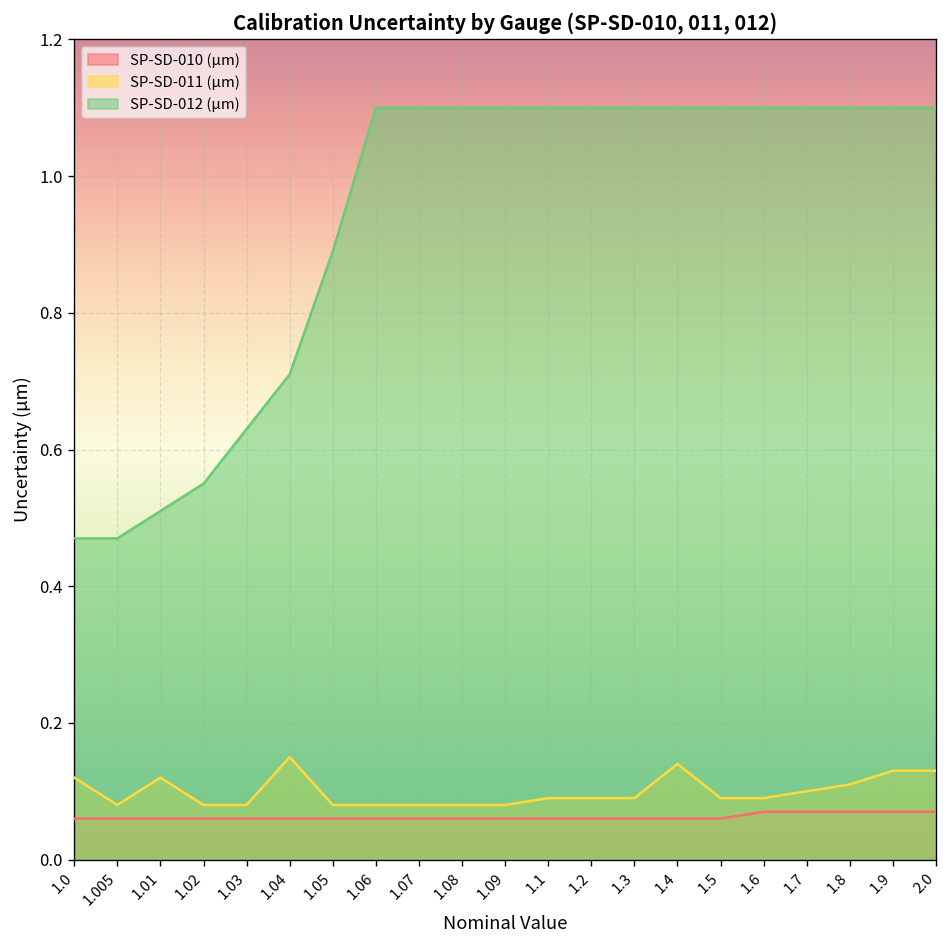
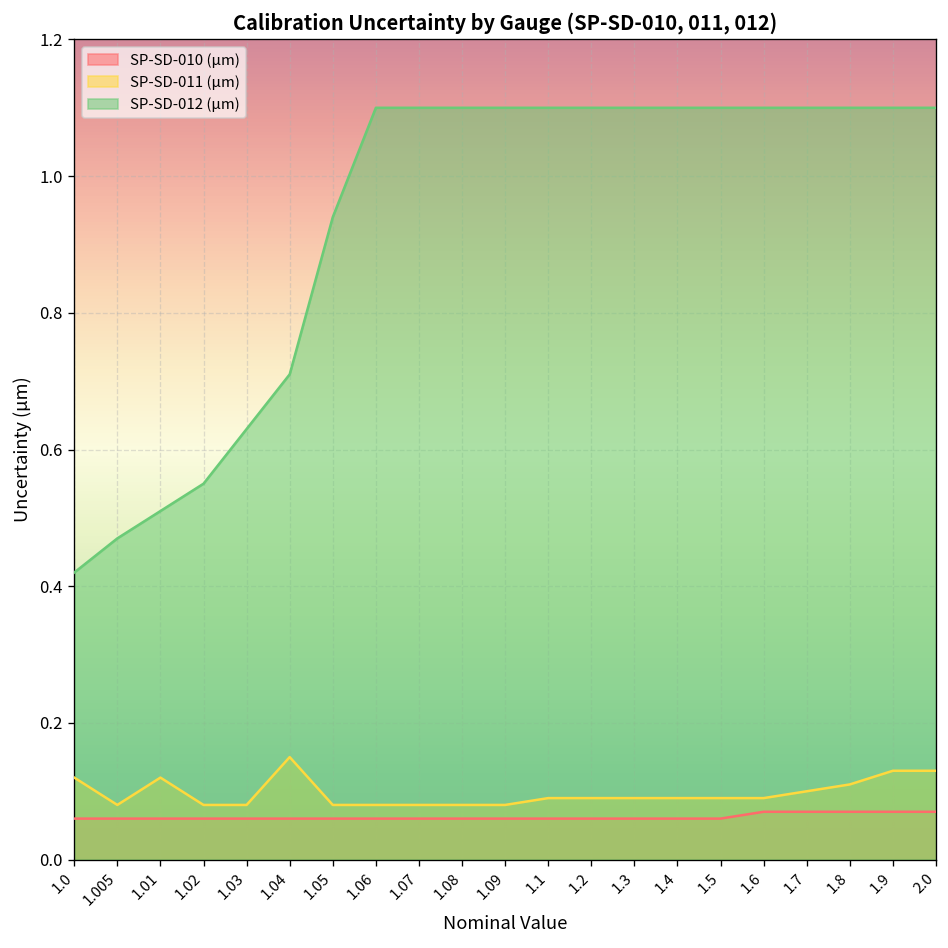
  {
    "SP-SD-010 (µm)": {
      "1.0": 0.06,
      "1.005": 0.06,
      "1.01": 0.06,
      "1.02": 0.06,
      "1.03": 0.06,
      "1.04": 0.06,
      "1.05": 0.06,
      "1.06": 0.06,
      "1.07": 0.06,
      "1.08": 0.06,
      "1.09": 0.06,
      "1.1": 0.06,
      "1.2": 0.06,
      "1.3": 0.06,
      "1.4": 0.06,
      "1.5": 0.06,
      "1.6": 0.07,
      "1.7": 0.07,
      "1.8": 0.07,
      "1.9": 0.07,
      "2.0": 0.07
    },
    "SP-SD-011 (µm)": {
      "1.0": 0.12,
      "1.005": 0.08,
      "1.01": 0.12,
      "1.02": 0.08,
      "1.03": 0.08,
      "1.04": 0.15,
      "1.05": 0.08,
      "1.06": 0.08,
      "1.07": 0.08,
      "1.08": 0.08,
      "1.09": 0.08,
      "1.1": 0.09,
      "1.2": 0.09,
      "1.3": 0.09,
-     "1.4": 0.14,
+     "1.4": 0.09,
      "1.5": 0.09,
      "1.6": 0.09,
      "1.7": 0.10,
      "1.8": 0.11,
      "1.9": 0.13,
      "2.0": 0.13
    },
    "SP-SD-012 (µm)": {
-     "1.0": 0.47,
+     "1.0": 0.42,
      "1.005": 0.47,
      "1.01": 0.51,
      "1.02": 0.55,
      "1.03": 0.63,
      "1.04": 0.71,
-     "1.05": 0.89,
+     "1.05": 0.94,
      "1.06": 1.10,
      "1.07": 1.10,
      "1.08": 1.10,
      "1.09": 1.10,
      "1.1": 1.10,
      "1.2": 1.10,
      "1.3": 1.10,
      "1.4": 1.10,
      "1.5": 1.10,
      "1.6": 1.10,
      "1.7": 1.10,
      "1.8": 1.10,
      "1.9": 1.10,
      "2.0": 1.10
    }
  }
